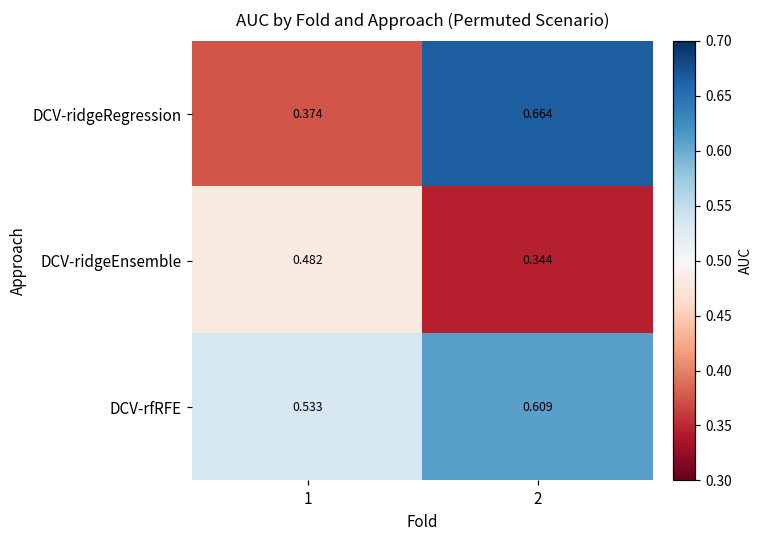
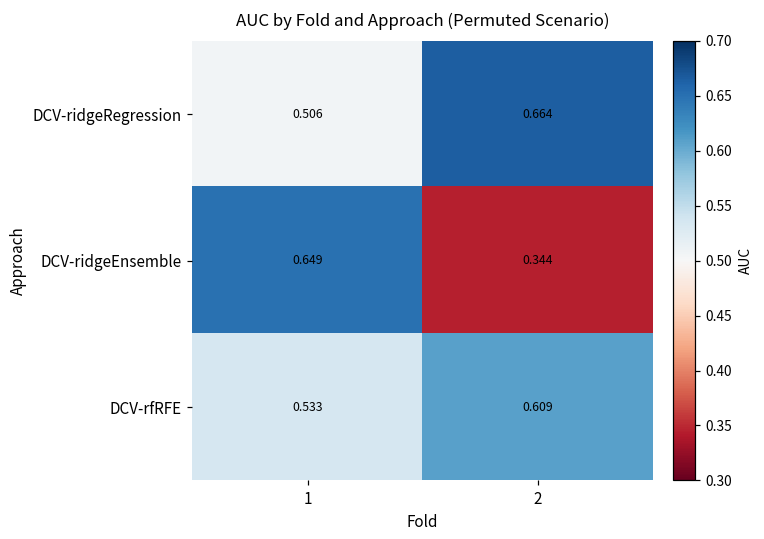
  {
    "DCV-ridgeRegression": {
-     "1": 0.374,
+     "1": 0.506,
      "2": 0.664
    },
    "DCV-ridgeEnsemble": {
-     "1": 0.482,
+     "1": 0.649,
      "2": 0.344
    },
    "DCV-rfRFE": {
      "1": 0.533,
      "2": 0.609
    }
  }
